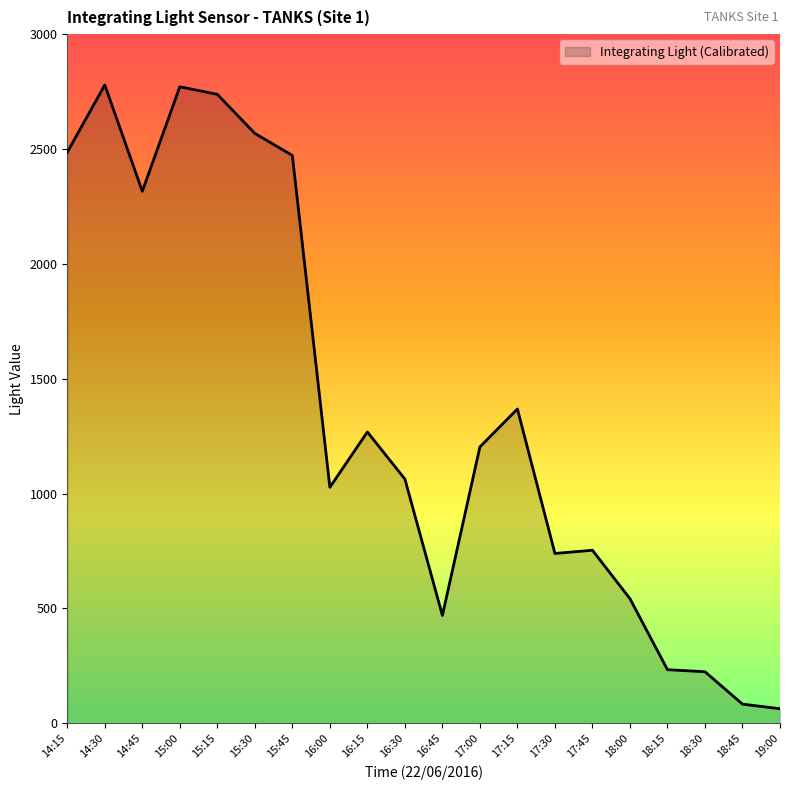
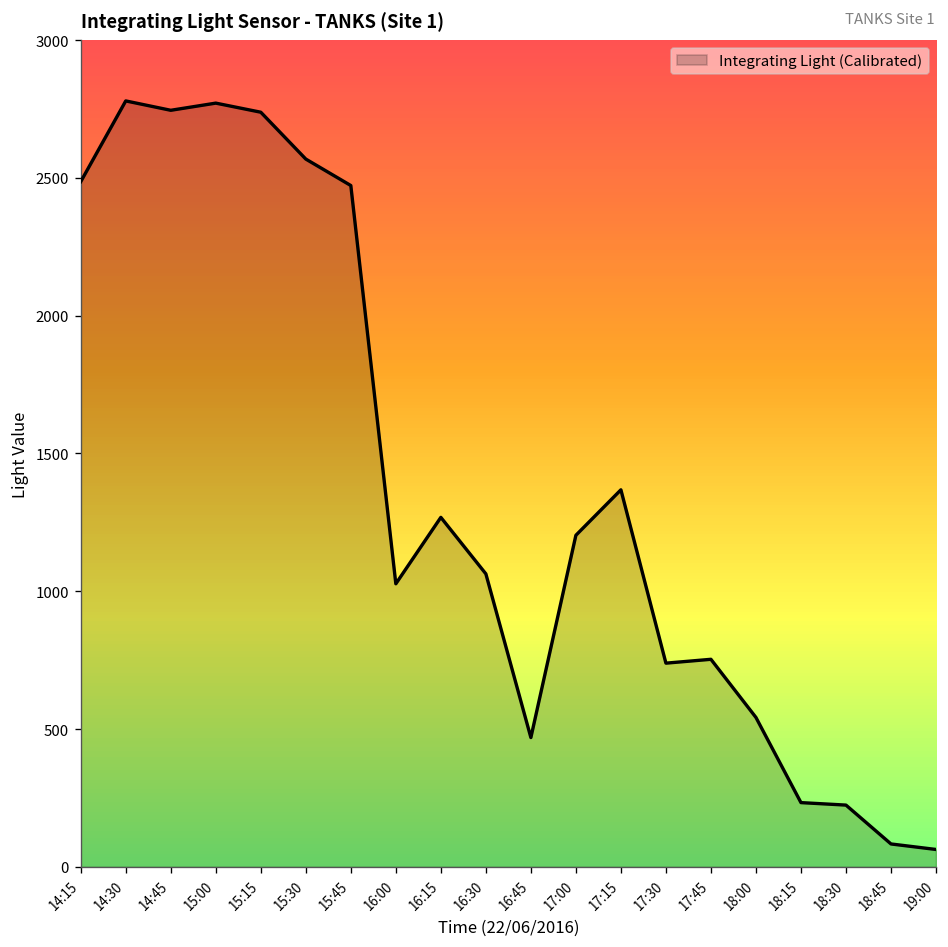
  {
    "14:15": 2490,
    "14:30": 2780,
-   "14:45": 2320,
+   "14:45": 2750,
    "15:00": 2770,
    "15:15": 2740,
    "15:30": 2570,
    "15:45": 2470,
    "16:00": 1030,
    "16:15": 1270,
    "16:30": 1060,
    "16:45": 470,
    "17:00": 1200,
    "17:15": 1370,
    "17:30": 740,
    "17:45": 750,
    "18:00": 540,
    "18:15": 230,
    "18:30": 220,
    "18:45": 80,
    "19:00": 60
  }
